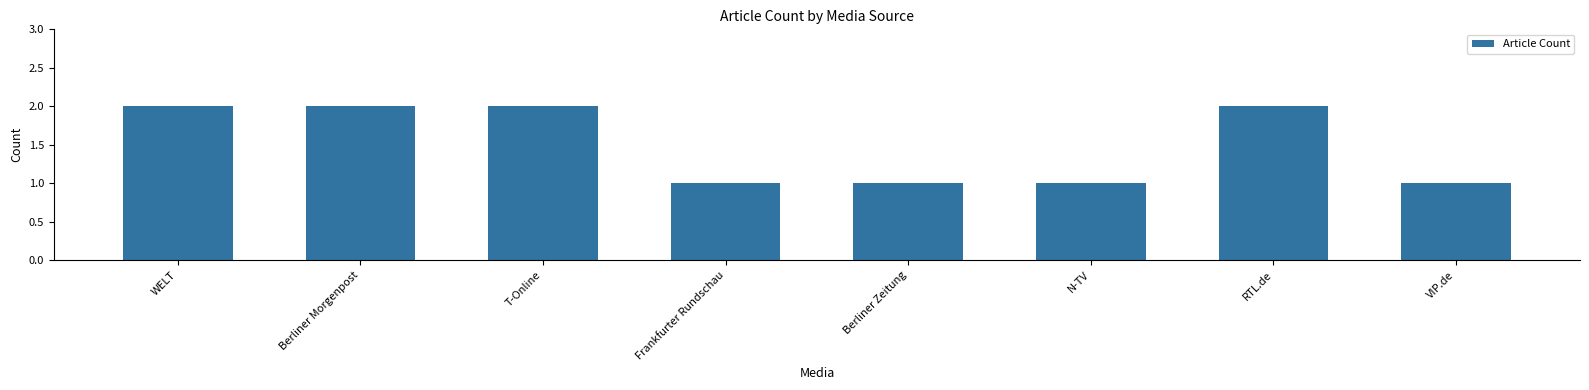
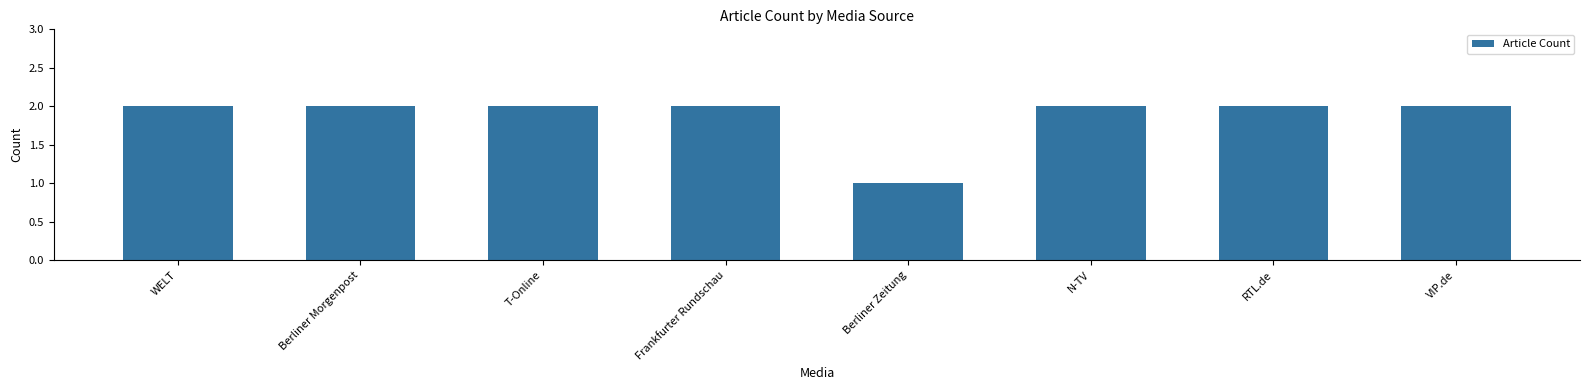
  {
    "WELT": 2,
    "Berliner Morgenpost": 2,
    "T-Online": 2,
-   "Frankfurter Rundschau": 1,
+   "Frankfurter Rundschau": 2,
    "Berliner Zeitung": 1,
-   "N-TV": 1,
+   "N-TV": 2,
    "RTL.de": 2,
-   "VIP.de": 1
+   "VIP.de": 2
  }
